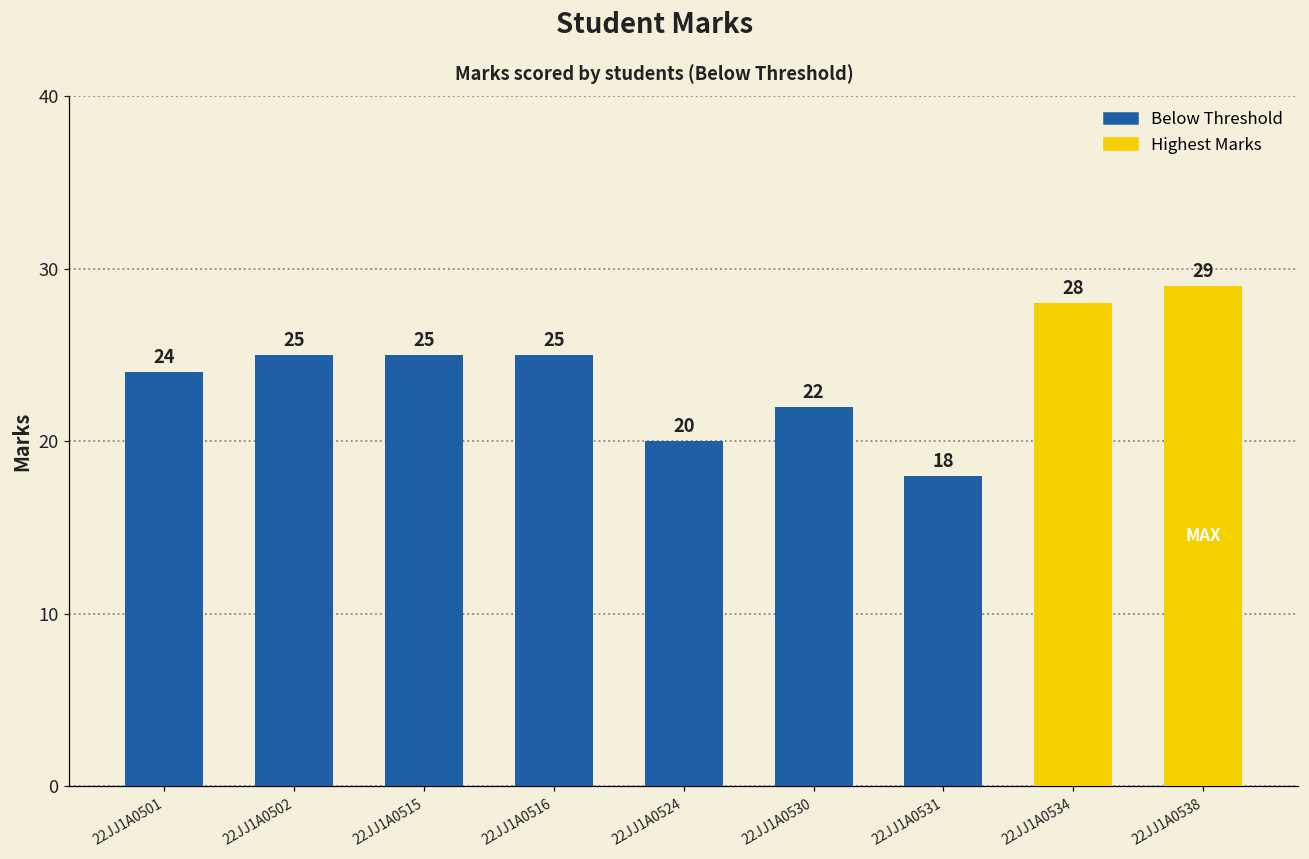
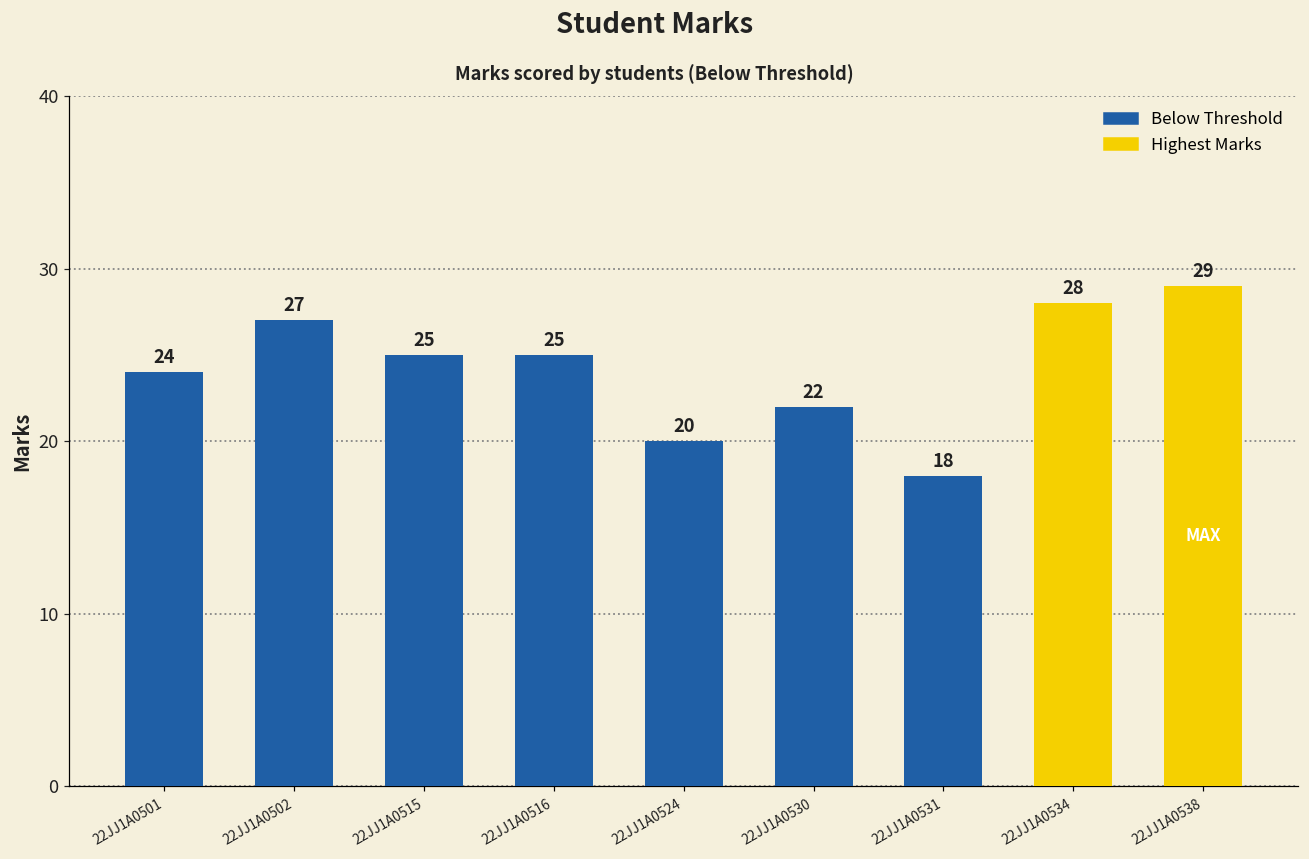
  {
    "22JJ1A0501": 24,
-   "22JJ1A0502": 25,
+   "22JJ1A0502": 27,
    "22JJ1A0515": 25,
    "22JJ1A0516": 25,
    "22JJ1A0524": 20,
    "22JJ1A0530": 22,
    "22JJ1A0531": 18,
    "22JJ1A0534": 28,
    "22JJ1A0538": 29
  }
